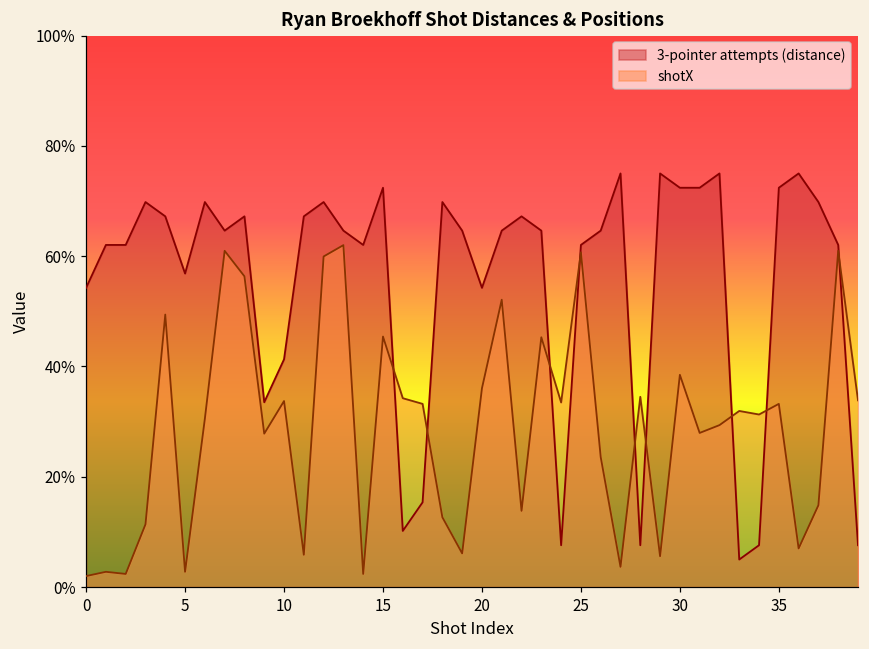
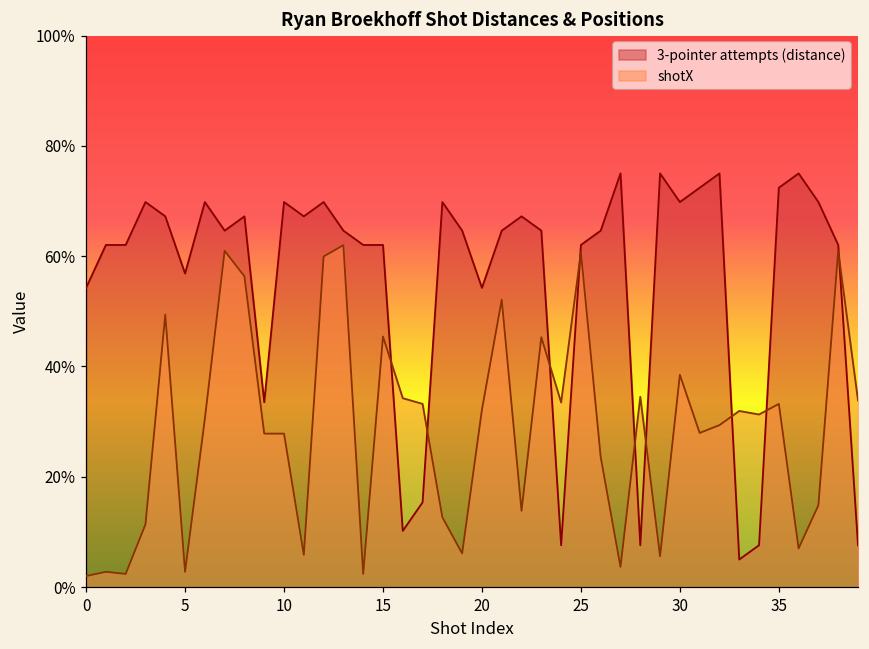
  {
    "3-pointer attempts (distance)": {
      "0": "54%",
      "5": "57%",
-     "10": "41%",
-     "15": "72%",
+     "10": "70%",
+     "15": "62%",
      "20": "54%",
      "25": "62%",
-     "30": "72%",
+     "30": "70%",
      "35": "72%"
    },
    "shotX": {
      "0": "2%",
      "5": "3%",
-     "10": "34%",
+     "10": "28%",
      "15": "45%",
-     "20": "36%",
+     "20": "32%",
      "25": "61%",
      "30": "38%",
      "35": "33%"
    }
  }
